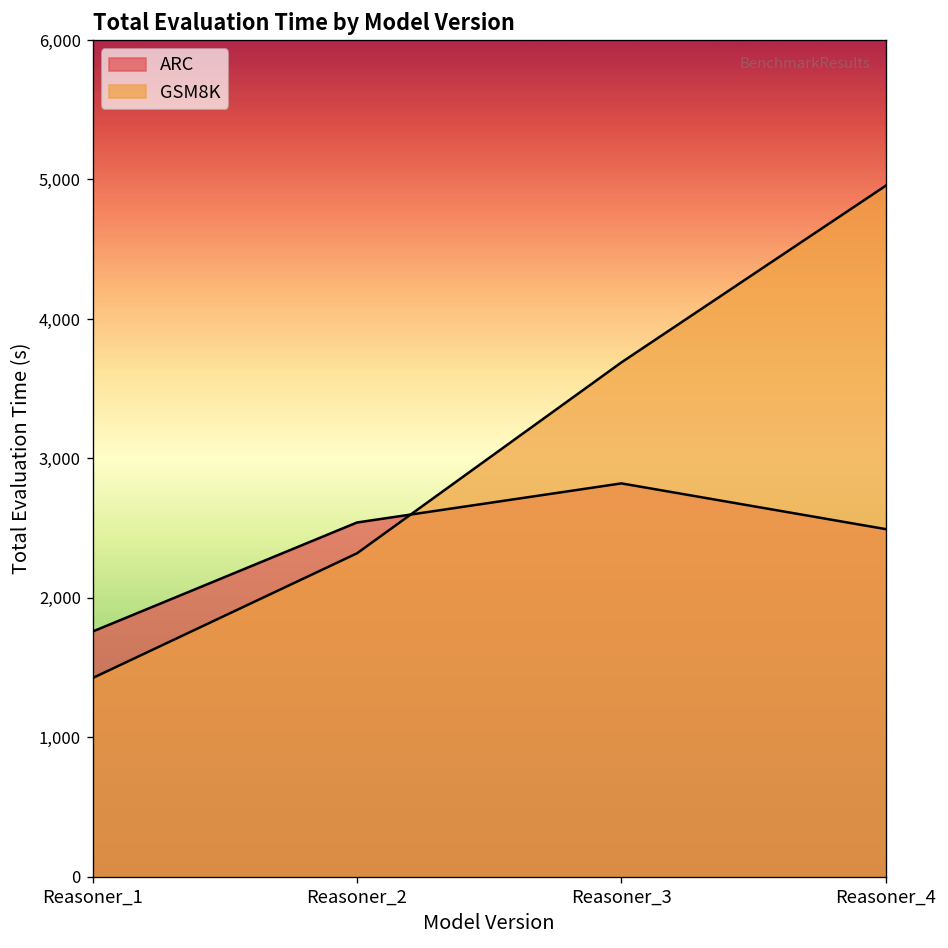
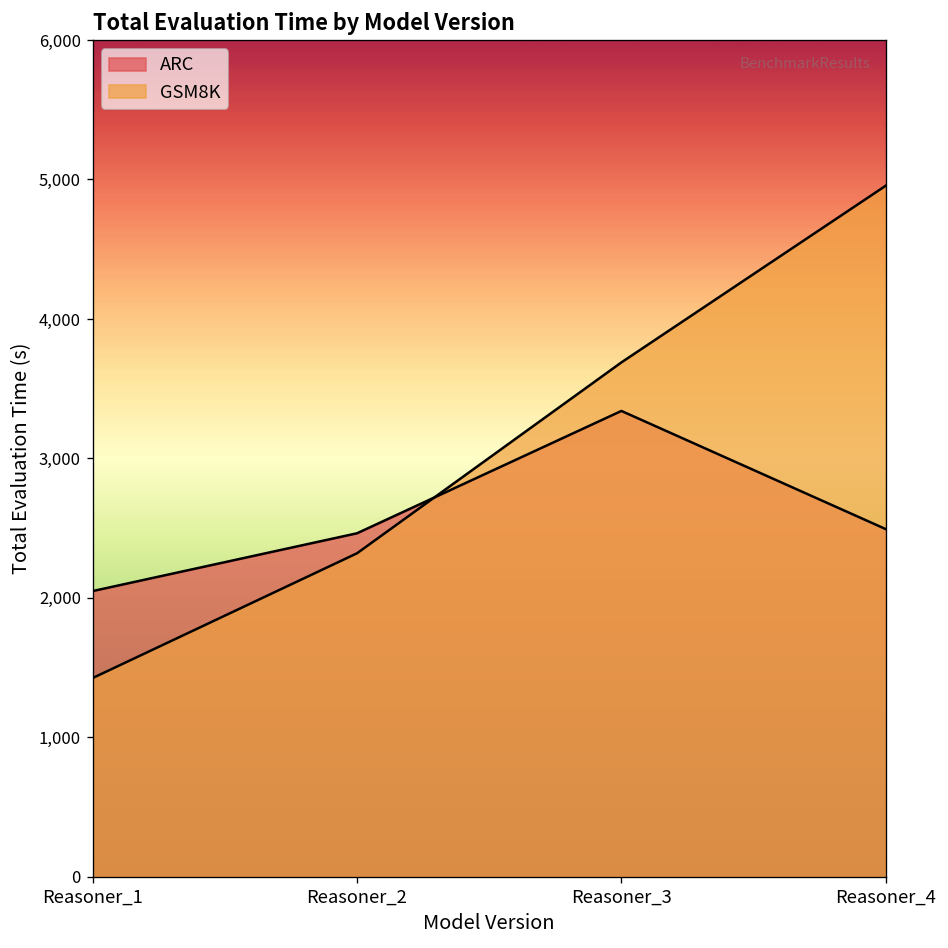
  {
    "ARC": {
-     "Reasoner_1": "1,760",
-     "Reasoner_2": "2,540",
-     "Reasoner_3": "2,820",
+     "Reasoner_1": "2,050",
+     "Reasoner_2": "2,460",
+     "Reasoner_3": "3,340",
      "Reasoner_4": "2,490"
    },
    "GSM8K": {
      "Reasoner_1": "1,430",
      "Reasoner_2": "2,320",
      "Reasoner_3": "3,690",
      "Reasoner_4": "4,960"
    }
  }
